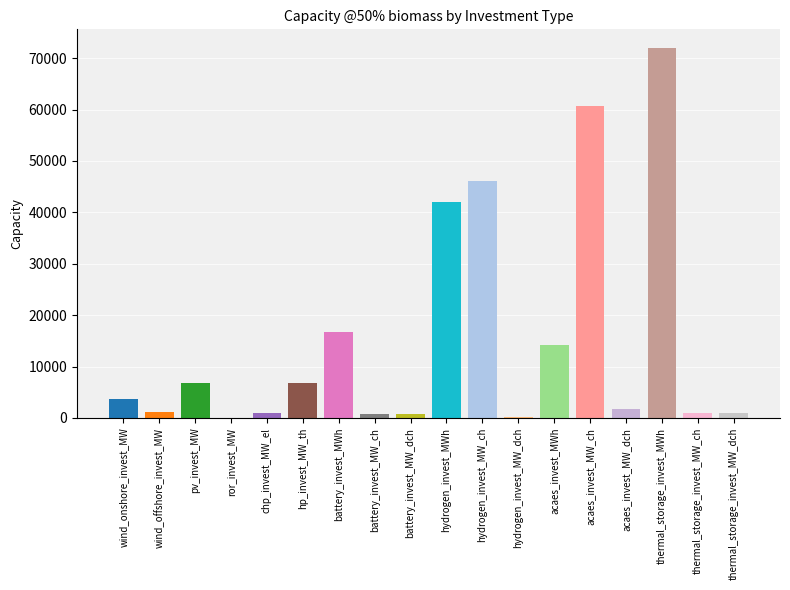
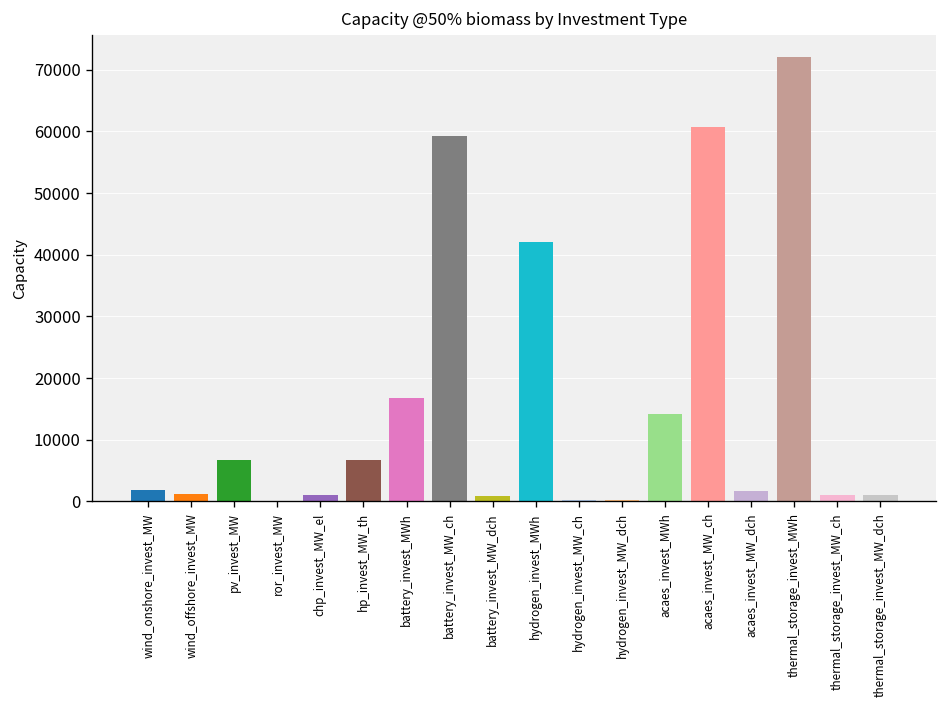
  {
-   "wind_onshore_invest_MW": 4000,
+   "wind_onshore_invest_MW": 2000,
    "wind_offshore_invest_MW": 1000,
    "pv_invest_MW": 7000,
    "chp_invest_MW_el": 1000,
    "hp_invest_MW_th": 7000,
    "battery_invest_MWh": 17000,
-   "battery_invest_MW_ch": 1000,
+   "battery_invest_MW_ch": 59000,
    "battery_invest_MW_dch": 1000,
    "hydrogen_invest_MWh": 42000,
-   "hydrogen_invest_MW_ch": 46000,
+   "hydrogen_invest_MW_ch": 0,
    "acaes_invest_MWh": 14000,
    "acaes_invest_MW_ch": 61000,
    "acaes_invest_MW_dch": 2000,
    "thermal_storage_invest_MWh": 72000,
    "thermal_storage_invest_MW_ch": 1000,
    "thermal_storage_invest_MW_dch": 1000
  }
